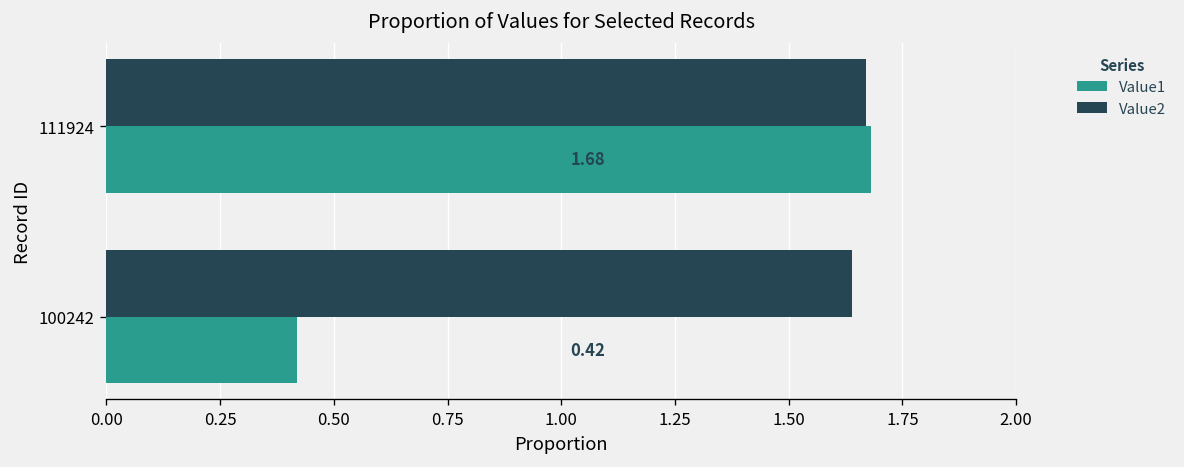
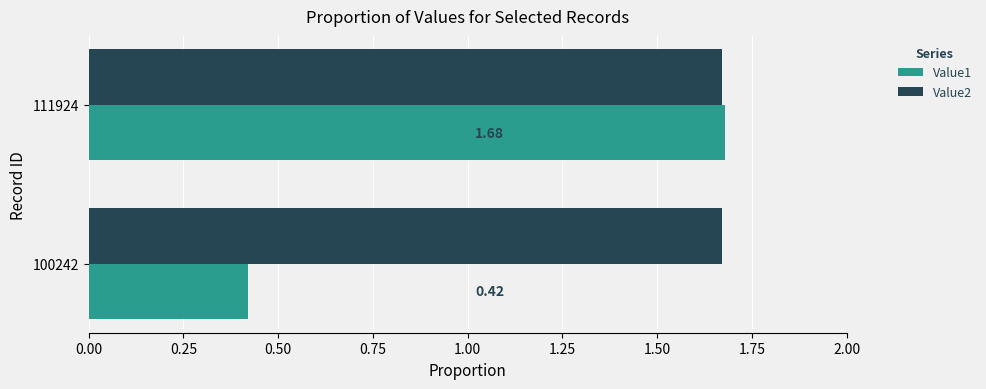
  {
    "Value1": {
      "111924": 1.68
    },
    "Value2": {
      "111924": 1.67,
-     "100242": 1.64
+     "100242": 1.67
    }
  }
